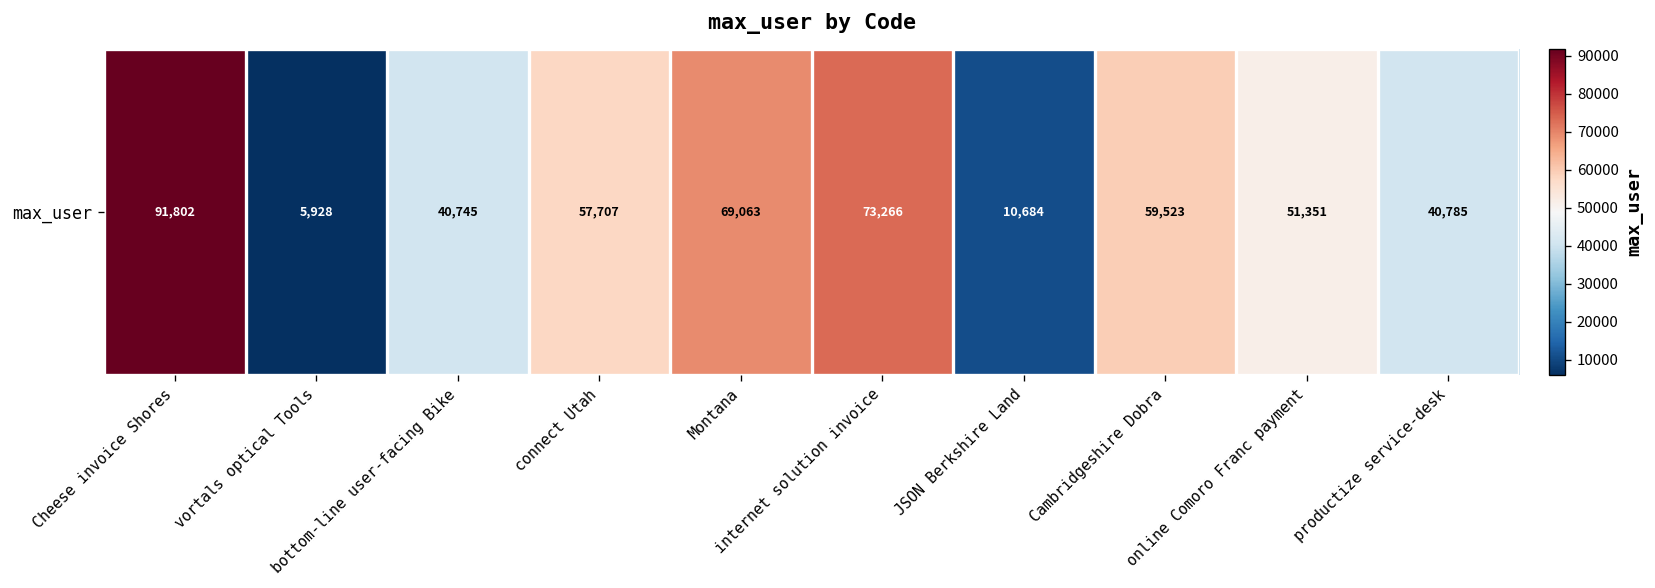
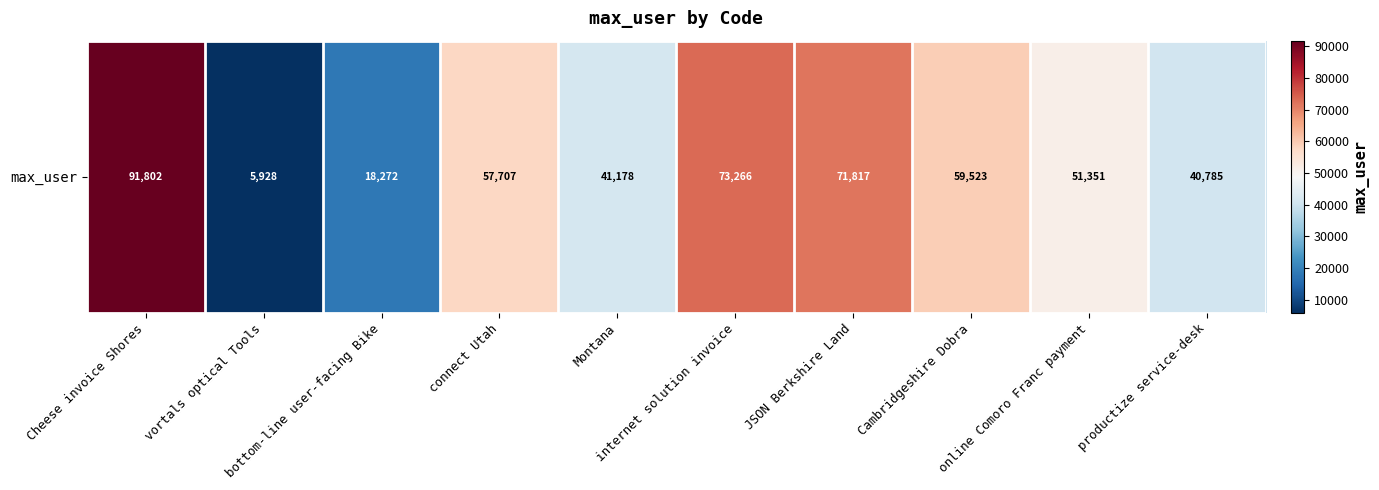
  {
    "max_user": {
      "Cheese invoice Shores": "91,802",
      "vortals optical Tools": "5,928",
-     "bottom-line user-facing Bike": "40,745",
+     "bottom-line user-facing Bike": "18,272",
      "connect Utah": "57,707",
-     "Montana": "69,063",
+     "Montana": "41,178",
      "internet solution invoice": "73,266",
-     "JSON Berkshire Land": "10,684",
+     "JSON Berkshire Land": "71,817",
      "Cambridgeshire Dobra": "59,523",
      "online Comoro Franc payment": "51,351",
      "productize service-desk": "40,785"
    }
  }
